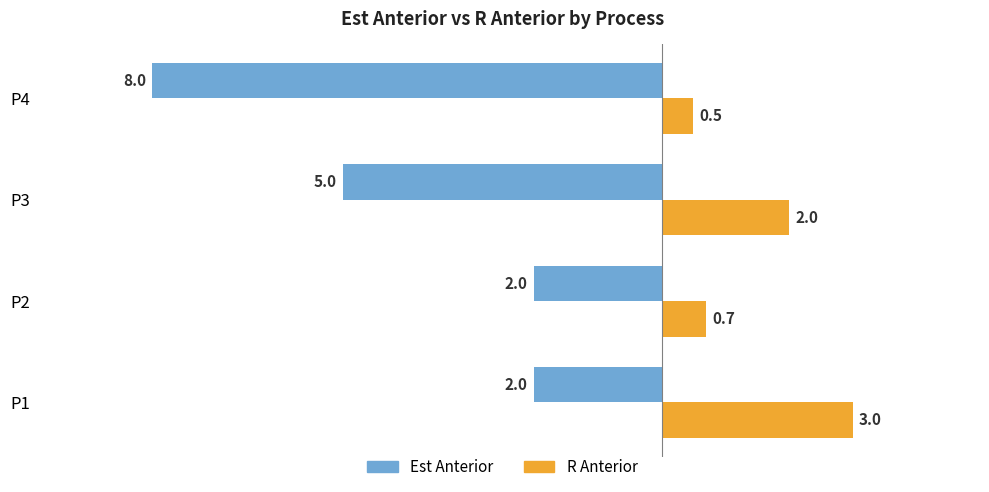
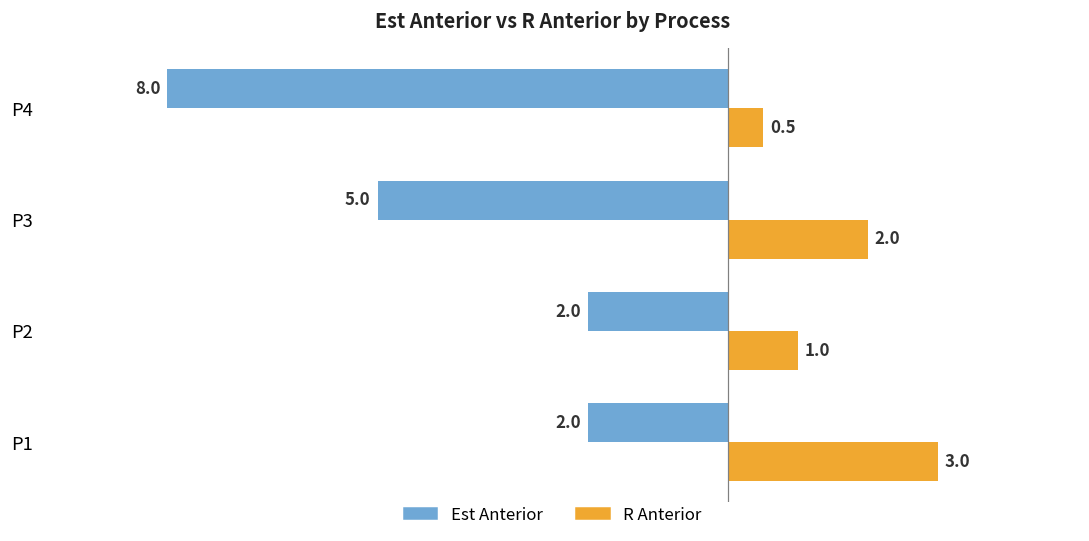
  {
    "R Anterior": {
      "P4": 0.5,
      "P3": 2.0,
-     "P2": 0.7,
+     "P2": 1.0,
      "P1": 3.0
    }
  }
